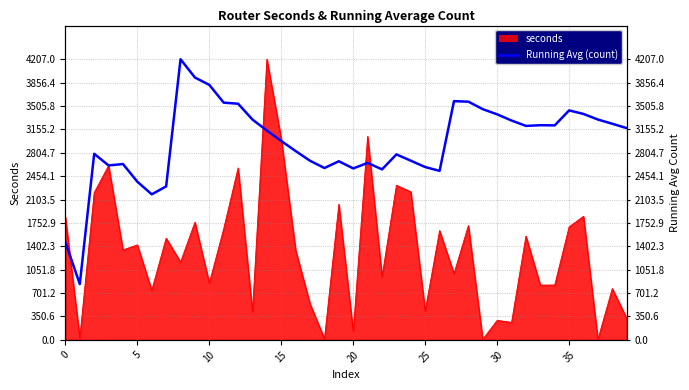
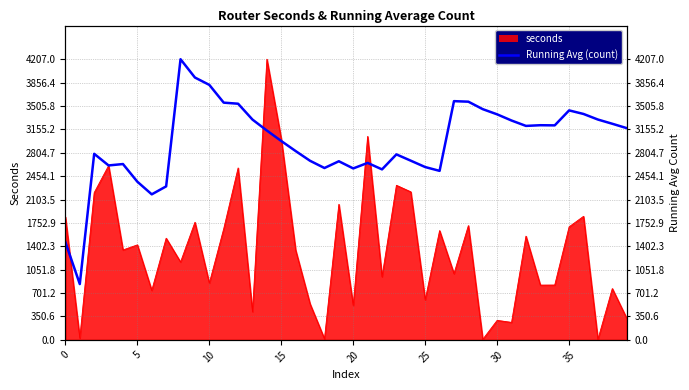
  {
    "seconds": {
      "0": 1800,
      "5": 1400,
      "10": 900,
-     "20": 100,
-     "25": 400,
+     "20": 500,
+     "25": 600,
      "30": 300,
      "35": 1700
    },
    "Running Avg (count)": {
      "0": 1500,
      "5": 2400,
      "10": 3800,
      "20": 2600,
      "25": 2600,
      "30": 3400,
      "35": 3400
    }
  }
